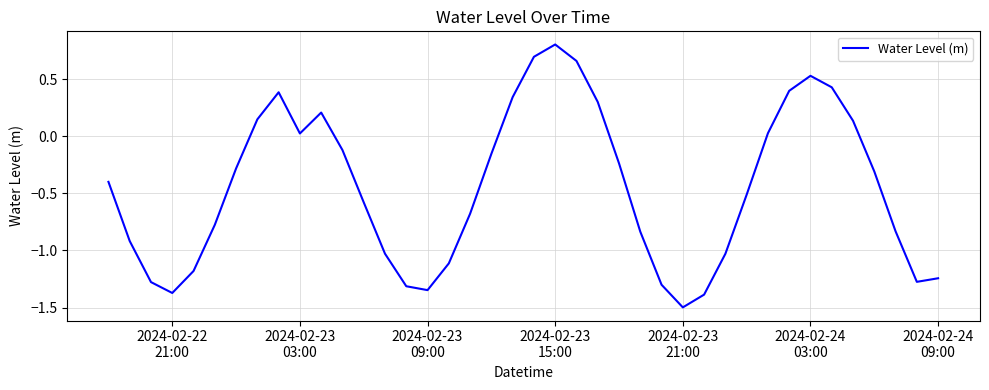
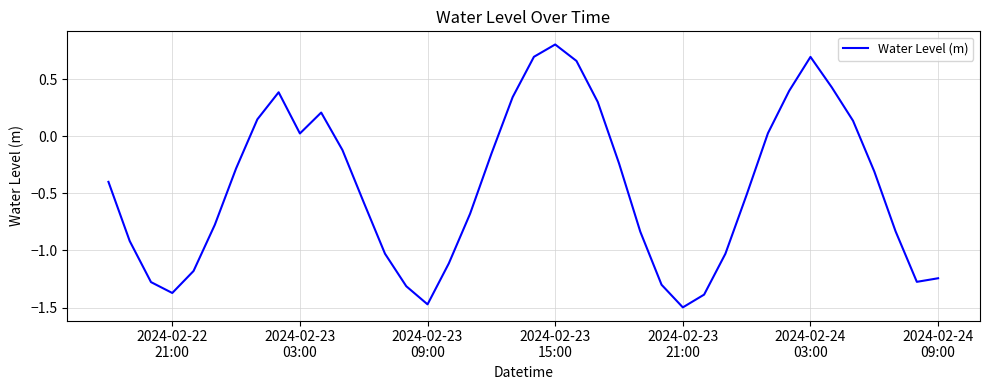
  {
    "2024-02-22 21:00": -1.37,
    "2024-02-23 03:00": 0.02,
-   "2024-02-23 09:00": -1.35,
+   "2024-02-23 09:00": -1.47,
    "2024-02-23 15:00": 0.80,
    "2024-02-23 21:00": -1.50,
-   "2024-02-24 03:00": 0.53,
+   "2024-02-24 03:00": 0.69,
    "2024-02-24 09:00": -1.24
  }
